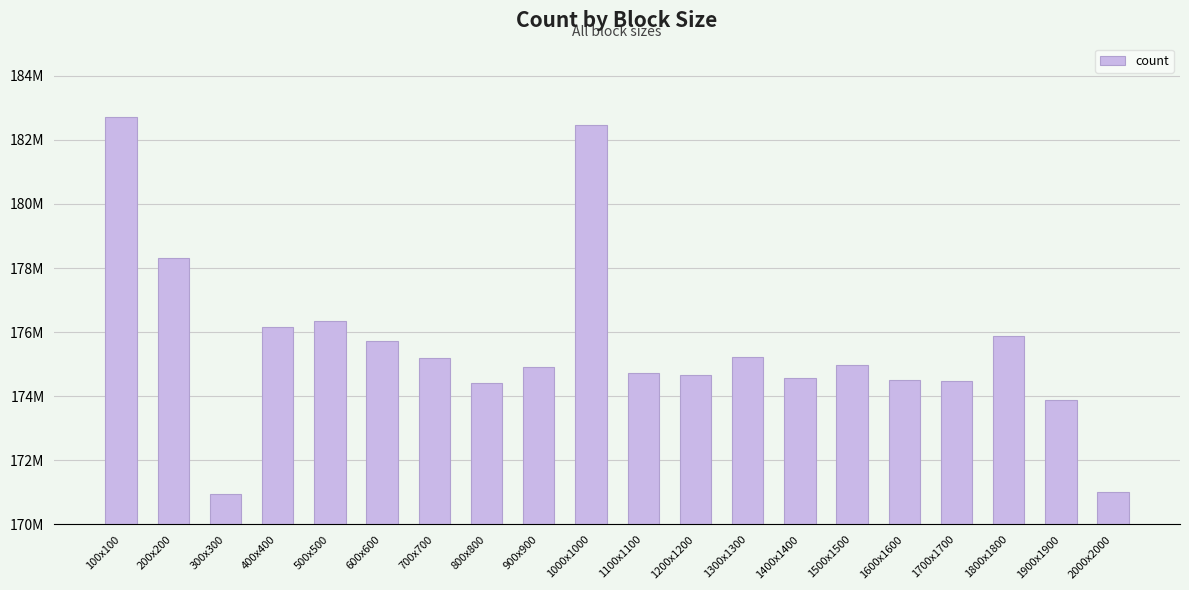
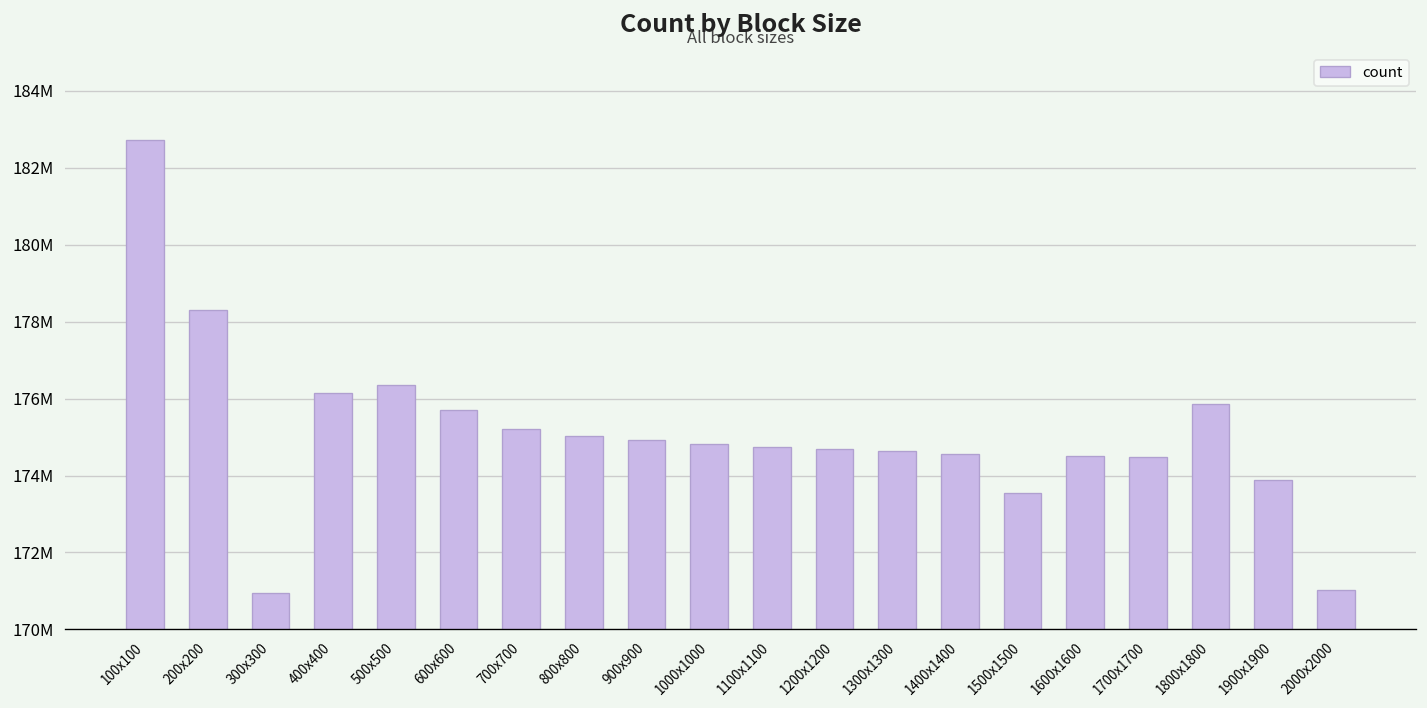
  {
    "100x100": 182700000,
    "200x200": 178300000,
    "300x300": 170900000,
    "400x400": 176100000,
    "500x500": 176400000,
    "600x600": 175700000,
    "700x700": 175200000,
-   "800x800": 174400000,
+   "800x800": 175000000,
    "900x900": 174900000,
-   "1000x1000": 182500000,
+   "1000x1000": 174800000,
    "1100x1100": 174700000,
    "1200x1200": 174700000,
-   "1300x1300": 175200000,
+   "1300x1300": 174600000,
    "1400x1400": 174600000,
-   "1500x1500": 175000000,
+   "1500x1500": 173500000,
    "1600x1600": 174500000,
    "1700x1700": 174500000,
    "1800x1800": 175900000,
    "1900x1900": 173900000,
    "2000x2000": 171000000
  }
